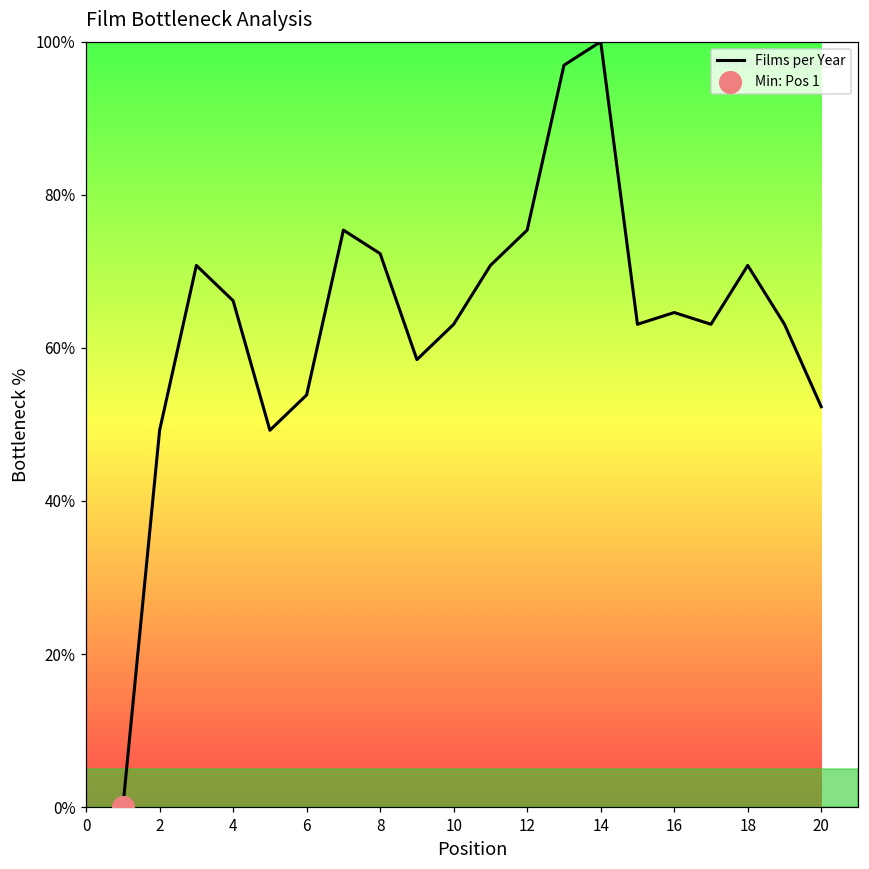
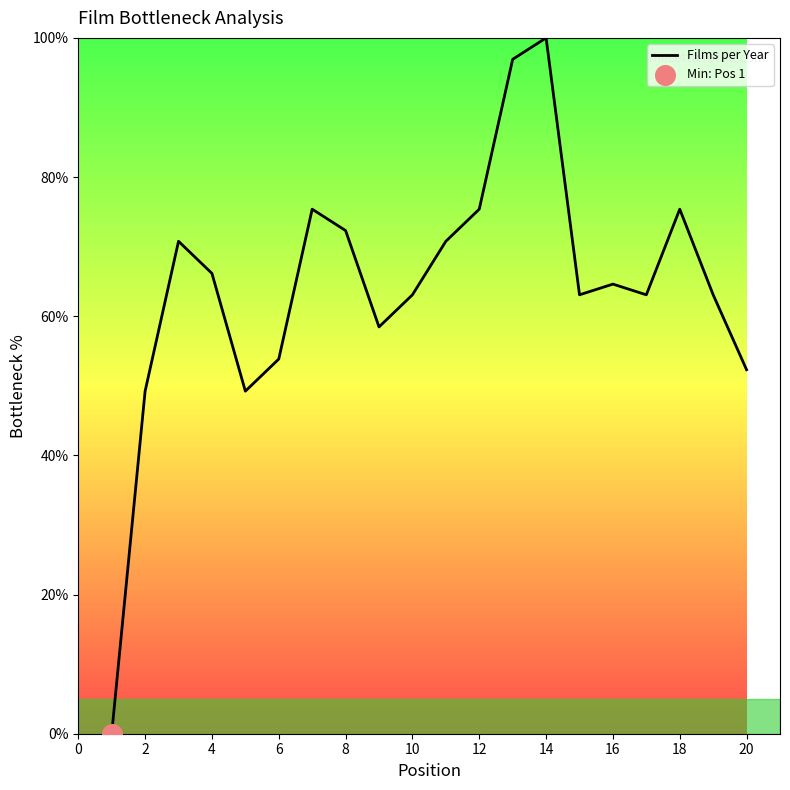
  {
    "Films per Year": {
      "2": "49%",
      "4": "66%",
      "6": "54%",
      "8": "72%",
      "10": "63%",
      "12": "75%",
      "14": "100%",
      "16": "65%",
-     "18": "71%",
+     "18": "75%",
      "20": "52%"
    }
  }
